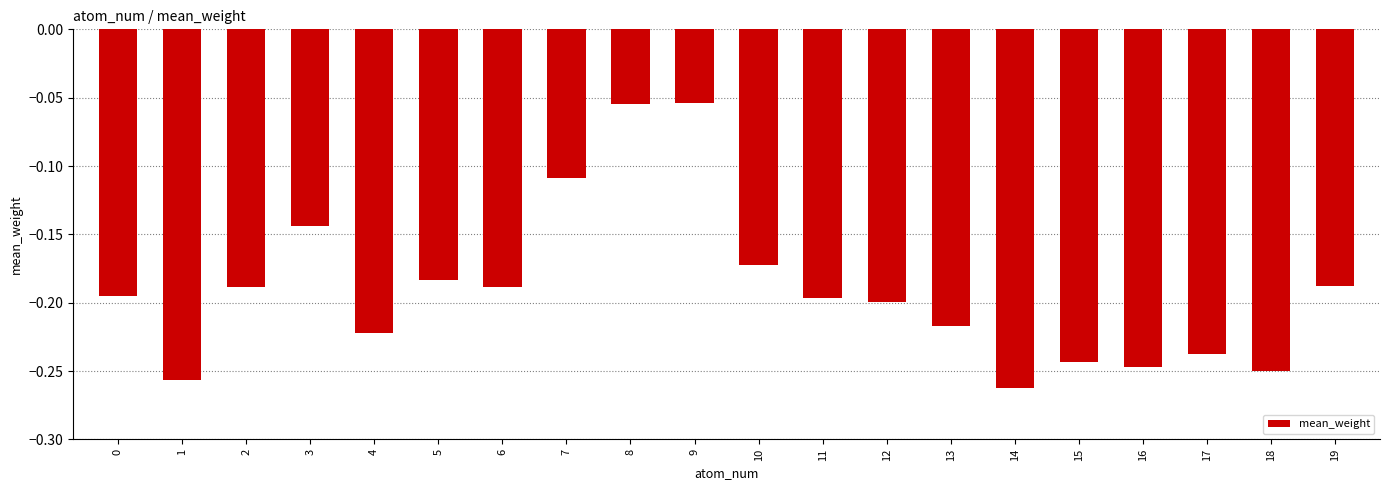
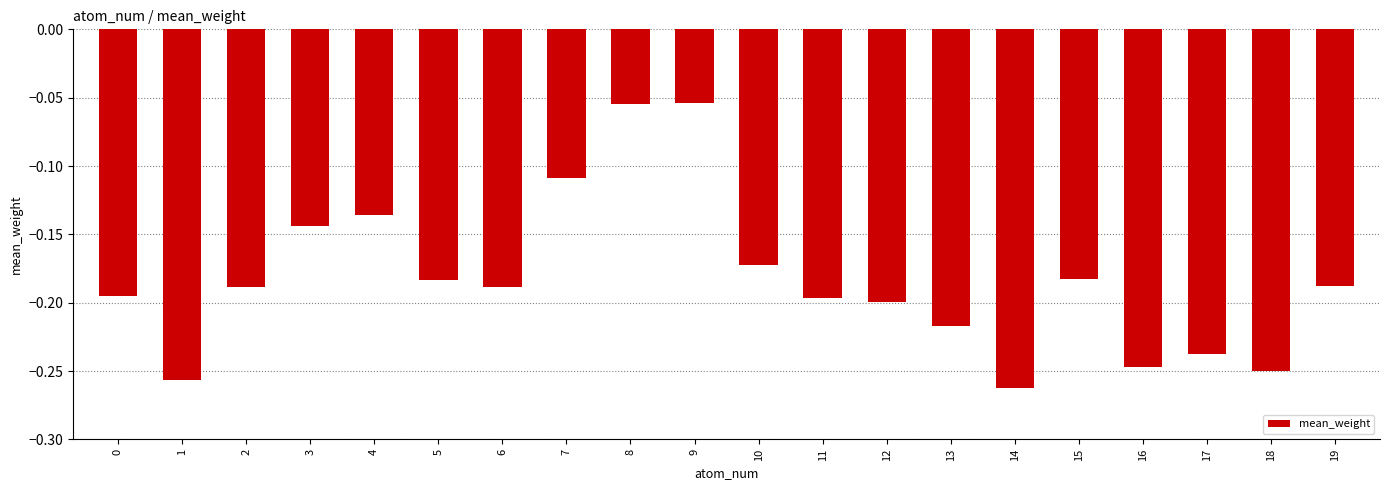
  {
    "0": -0.195,
    "1": -0.256,
    "2": -0.188,
    "3": -0.144,
-   "4": -0.223,
+   "4": -0.136,
    "5": -0.184,
    "6": -0.188,
    "7": -0.109,
    "8": -0.055,
    "9": -0.054,
    "10": -0.172,
    "11": -0.196,
    "12": -0.199,
    "13": -0.217,
    "14": -0.263,
-   "15": -0.243,
+   "15": -0.182,
    "16": -0.247,
    "17": -0.238,
    "18": -0.250,
    "19": -0.188
  }
